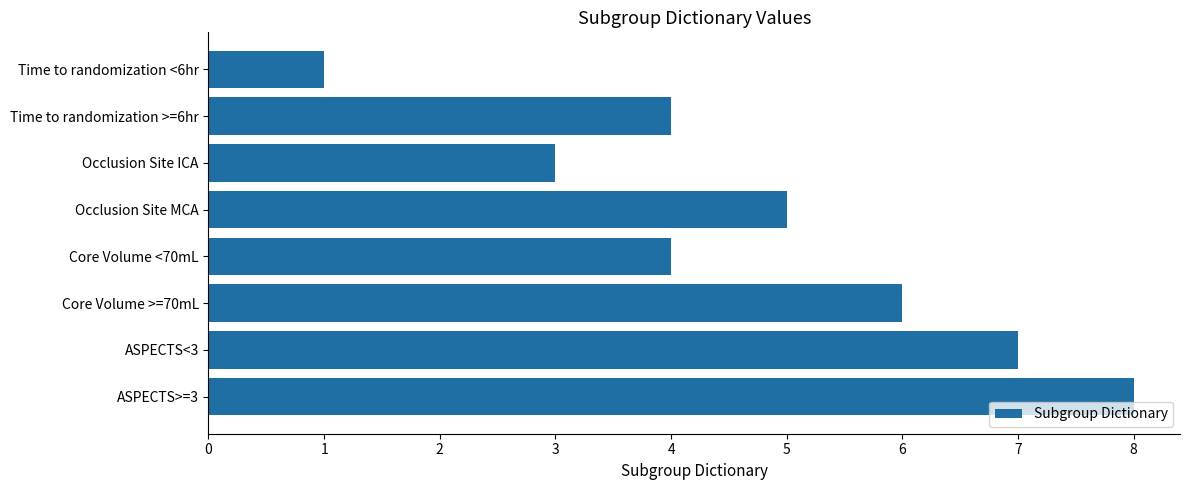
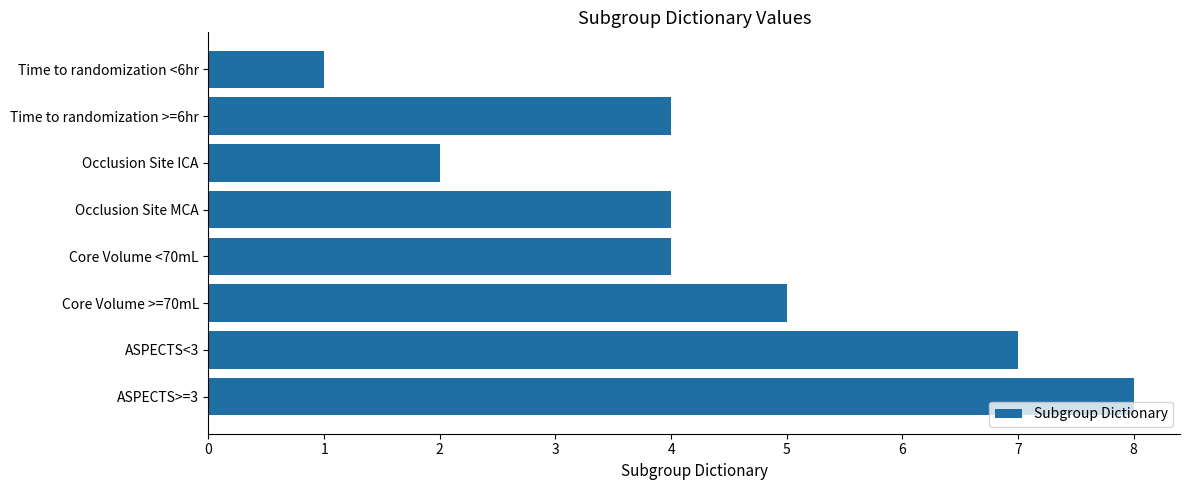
  {
    "Time to randomization <6hr": 1,
    "Time to randomization >=6hr": 4,
-   "Occlusion Site ICA": 3,
-   "Occlusion Site MCA": 5,
+   "Occlusion Site ICA": 2,
+   "Occlusion Site MCA": 4,
    "Core Volume <70mL": 4,
-   "Core Volume >=70mL": 6,
+   "Core Volume >=70mL": 5,
    "ASPECTS<3": 7,
    "ASPECTS>=3": 8
  }
